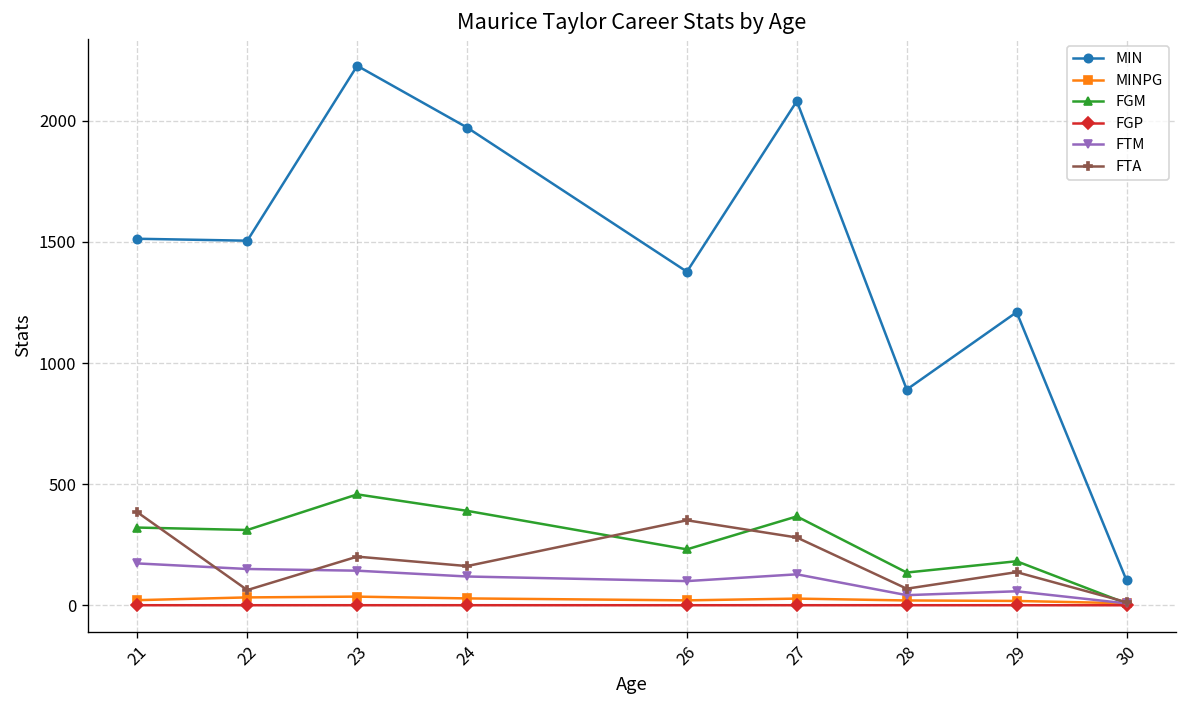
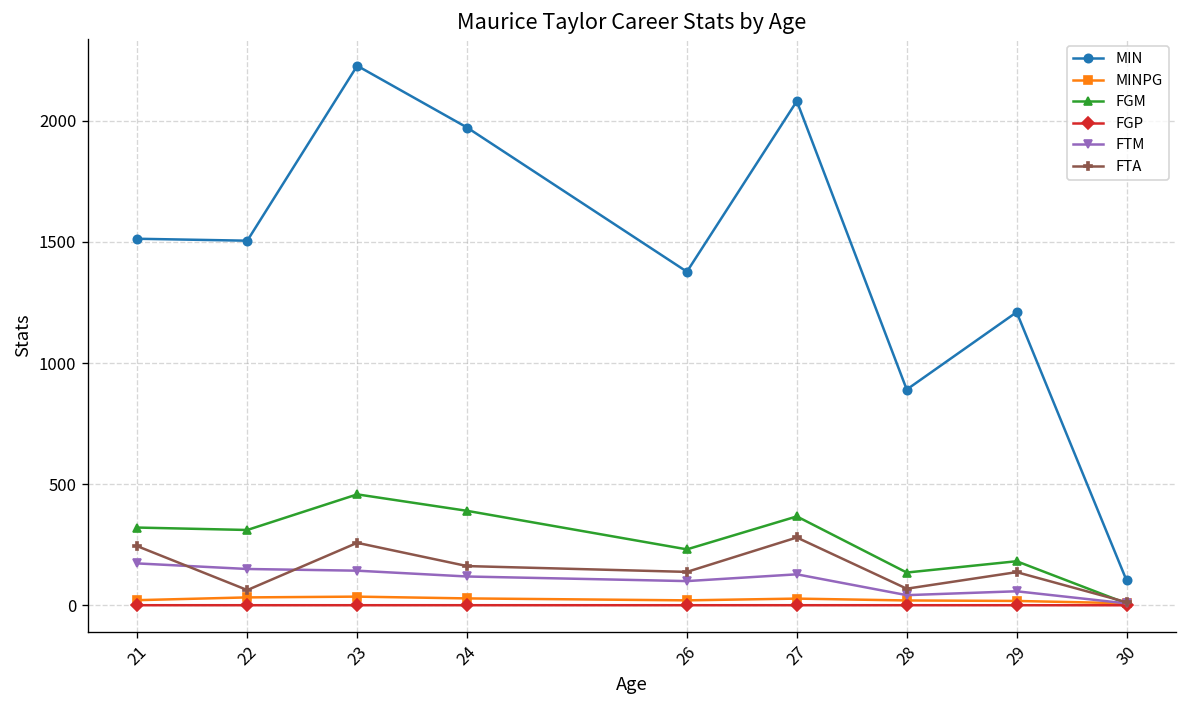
  {
    "MIN": {
      "21": 1510,
      "22": 1510,
      "23": 2230,
      "24": 1970,
      "26": 1380,
      "27": 2080,
      "28": 890,
      "29": 1210,
      "30": 100
    },
    "MINPG": {
      "21": 20,
      "22": 30,
      "23": 40,
      "24": 30,
      "26": 20,
      "27": 30,
      "28": 20,
      "29": 20
    },
    "FGM": {
      "21": 320,
      "22": 310,
      "23": 460,
      "24": 390,
      "26": 230,
      "27": 370,
      "28": 140,
      "29": 180
    },
    "FGP": {
      "21": 0,
      "22": 0,
      "23": 0,
      "24": 0,
      "26": 0,
      "27": 0,
      "28": 0,
      "29": 0
    },
    "FTM": {
      "21": 170,
      "22": 150,
      "23": 140,
      "24": 120,
      "26": 100,
      "27": 130,
      "28": 40,
      "29": 60
    },
    "FTA": {
-     "21": 380,
+     "21": 240,
      "22": 60,
-     "23": 200,
+     "23": 260,
      "24": 160,
-     "26": 350,
+     "26": 140,
      "27": 280,
      "28": 70,
      "29": 140
    }
  }
